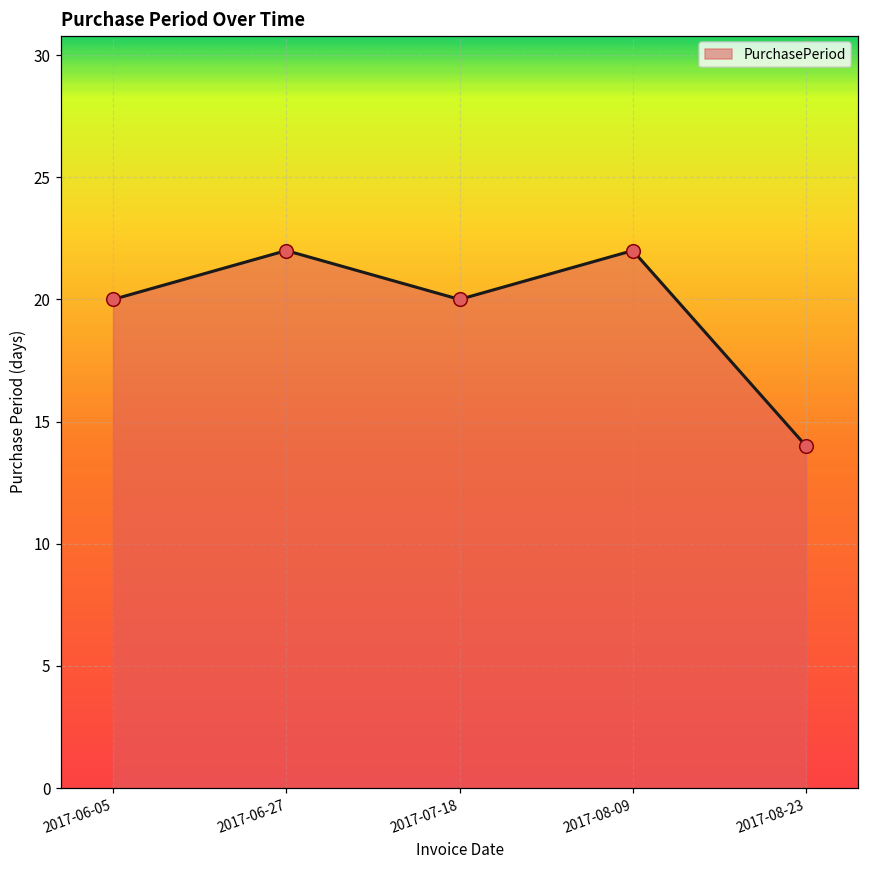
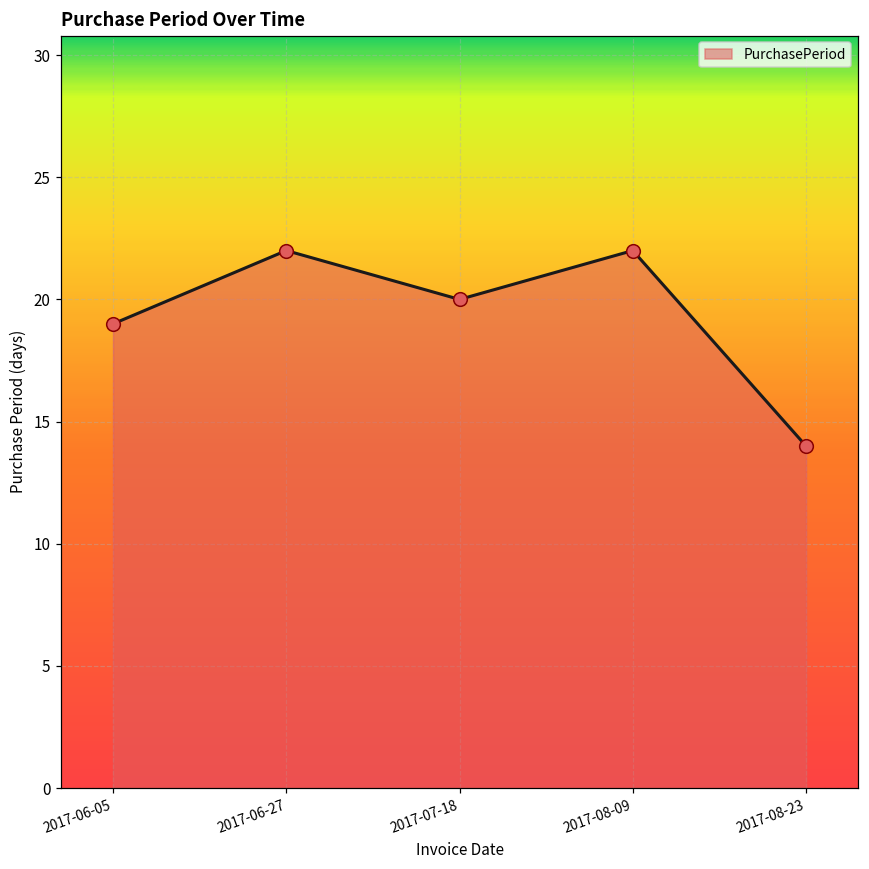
  {
-   "2017-06-05": 20,
+   "2017-06-05": 19,
    "2017-06-27": 22,
    "2017-07-18": 20,
    "2017-08-09": 22,
    "2017-08-23": 14
  }
